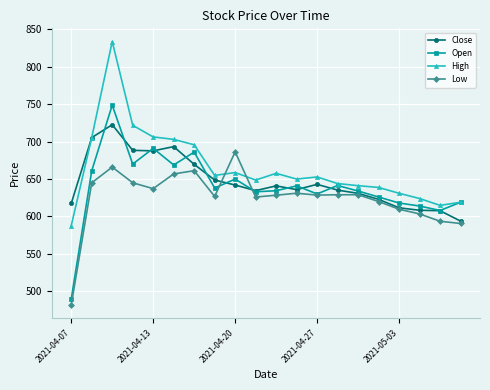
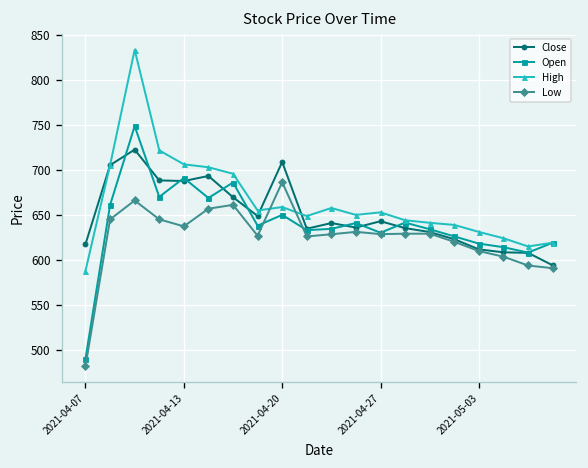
  {
    "Close": {
      "2021-04-07": 620,
-     "2021-04-20": 640,
+     "2021-04-20": 710,
      "2021-04-27": 640
    },
    "Low": {
      "2021-04-07": 480,
      "2021-04-13": 640,
      "2021-04-20": 690
    }
  }
